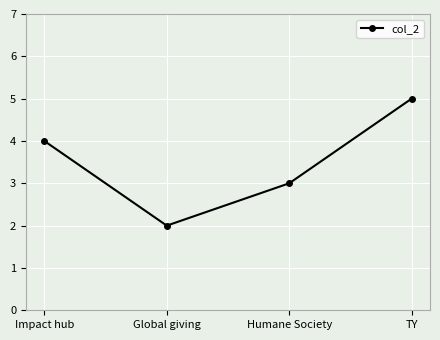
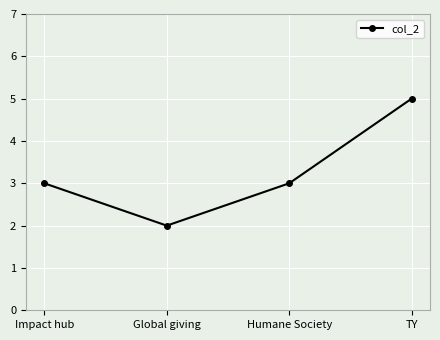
  {
-   "Impact hub": 4,
+   "Impact hub": 3,
    "Global giving": 2,
    "Humane Society": 3,
    "TY": 5
  }
